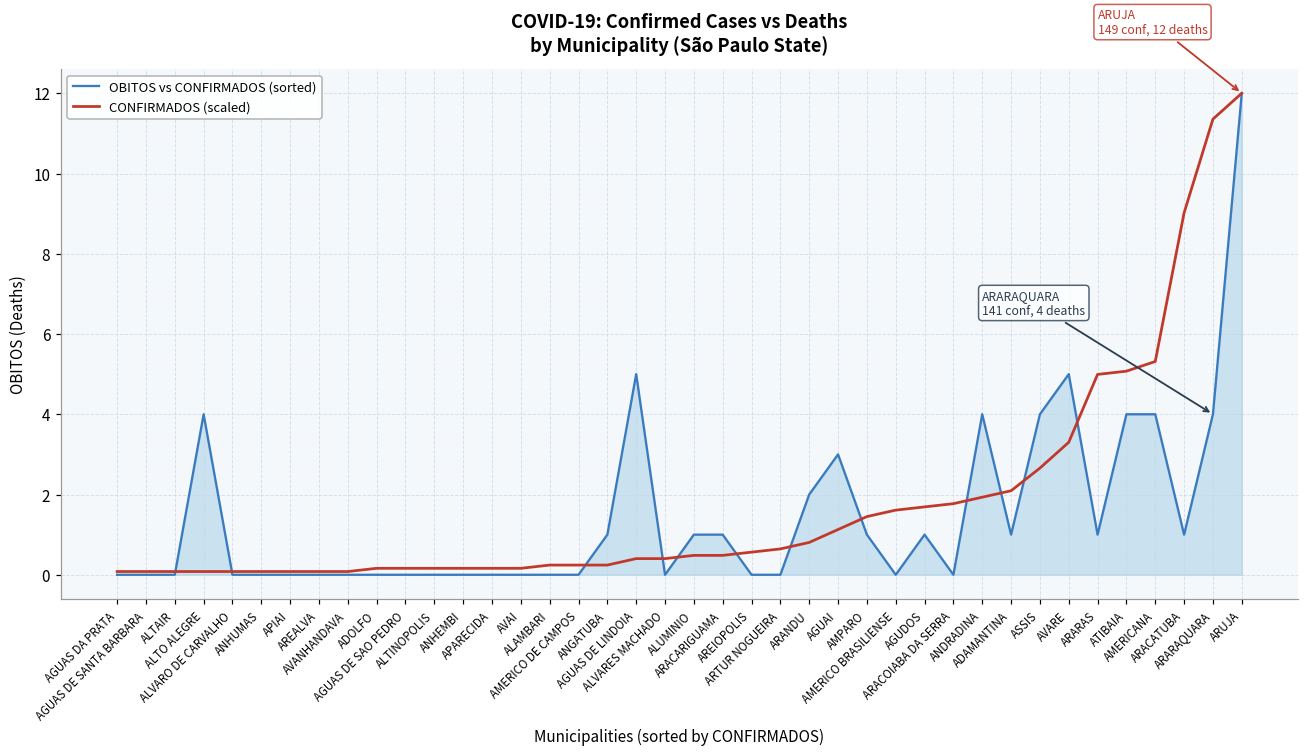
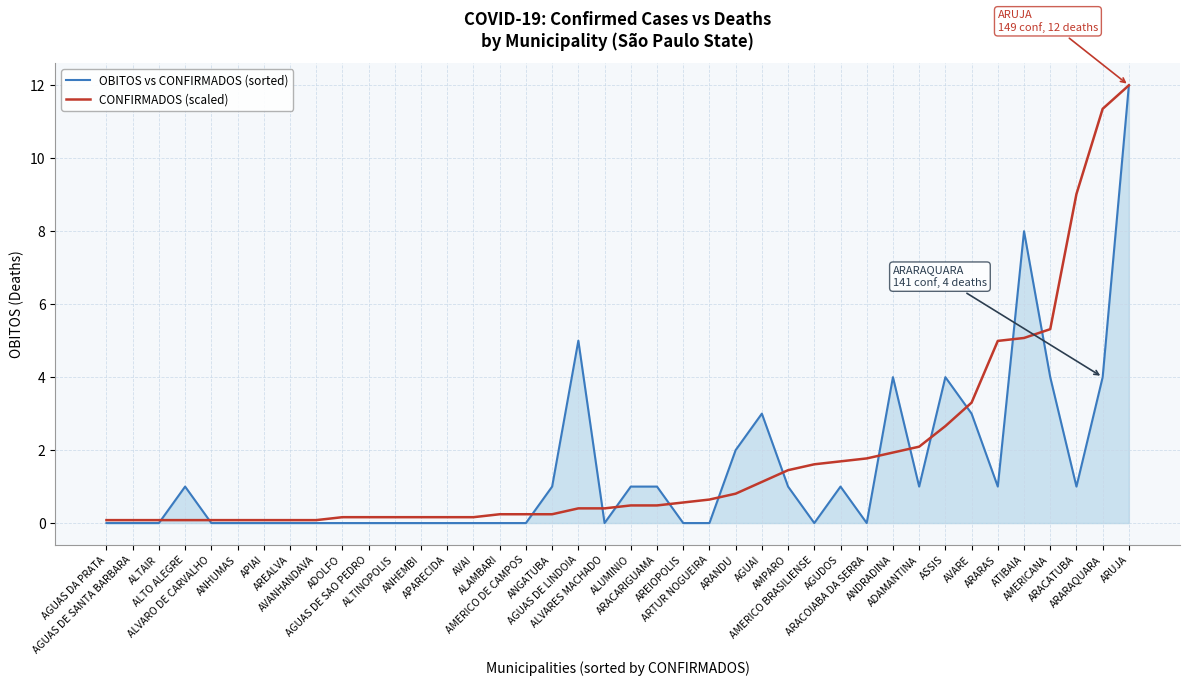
  {
    "OBITOS vs CONFIRMADOS (sorted)": {
      "AGUAS DA PRATA": 0,
      "AGUAS DE SANTA BARBARA": 0,
      "ALTAIR": 0,
-     "ALTO ALEGRE": 4,
+     "ALTO ALEGRE": 1,
      "ALVARO DE CARVALHO": 0,
      "ANHUMAS": 0,
      "APIAI": 0,
      "AREALVA": 0,
      "AVANHANDAVA": 0,
      "ADOLFO": 0,
      "AGUAS DE SAO PEDRO": 0,
      "ALTINOPOLIS": 0,
      "ANHEMBI": 0,
      "APARECIDA": 0,
      "AVAI": 0,
      "ALAMBARI": 0,
      "AMERICO DE CAMPOS": 0,
      "ANGATUBA": 1,
      "AGUAS DE LINDOIA": 5,
      "ALVARES MACHADO": 0,
      "ALUMINIO": 1,
      "ARACARIGUAMA": 1,
      "AREIOPOLIS": 0,
      "ARTUR NOGUEIRA": 0,
      "ARANDU": 2,
      "AGUAI": 3,
      "AMPARO": 1,
      "AMERICO BRASILIENSE": 0,
      "AGUDOS": 1,
      "ARACOIABA DA SERRA": 0,
      "ANDRADINA": 4,
      "ADAMANTINA": 1,
      "ASSIS": 4,
-     "AVARE": 5,
+     "AVARE": 3,
      "ARARAS": 1,
-     "ATIBAIA": 4,
+     "ATIBAIA": 8,
      "AMERICANA": 4,
      "ARACATUBA": 1,
      "ARARAQUARA": 4
    },
    "CONFIRMADOS (scaled)": {
      "AGUAS DA PRATA": 0.1,
      "AGUAS DE SANTA BARBARA": 0.1,
      "ALTAIR": 0.1,
      "ALTO ALEGRE": 0.1,
      "ALVARO DE CARVALHO": 0.1,
      "ANHUMAS": 0.1,
      "APIAI": 0.1,
      "AREALVA": 0.1,
      "AVANHANDAVA": 0.1,
      "ADOLFO": 0.2,
      "AGUAS DE SAO PEDRO": 0.2,
      "ALTINOPOLIS": 0.2,
      "ANHEMBI": 0.2,
      "APARECIDA": 0.2,
      "AVAI": 0.2,
      "ALAMBARI": 0.2,
      "AMERICO DE CAMPOS": 0.2,
      "ANGATUBA": 0.2,
      "AGUAS DE LINDOIA": 0.4,
      "ALVARES MACHADO": 0.4,
      "ALUMINIO": 0.5,
      "ARACARIGUAMA": 0.5,
      "AREIOPOLIS": 0.6,
      "ARTUR NOGUEIRA": 0.6,
      "ARANDU": 0.8,
      "AGUAI": 1.1,
      "AMPARO": 1.4,
      "AMERICO BRASILIENSE": 1.6,
      "AGUDOS": 1.7,
      "ARACOIABA DA SERRA": 1.8,
      "ANDRADINA": 2,
      "ADAMANTINA": 2.1,
      "ASSIS": 2.7,
      "AVARE": 3.3,
      "ARACATUBA": 9,
      "ARARAQUARA": 11.4
    }
  }
